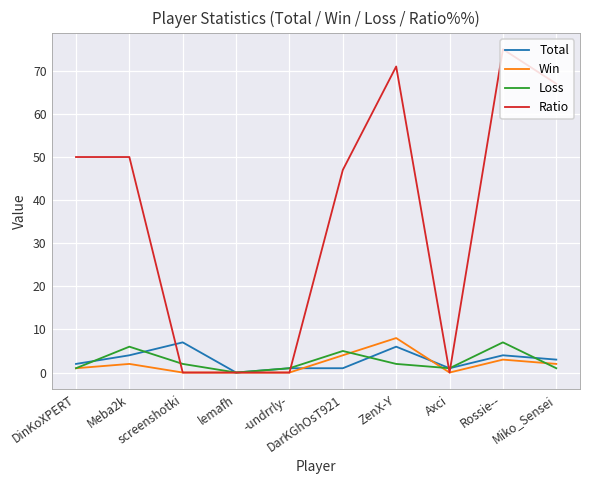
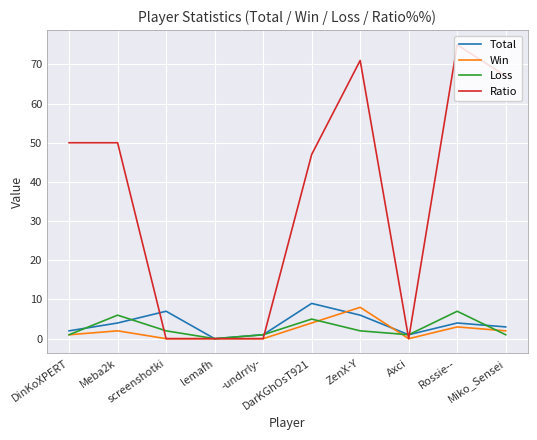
  {
    "Total": {
      "DinKoXPERT": 2,
      "Meba2k": 4,
      "screenshotki": 7,
-     "DarKGhOsT921": 1,
+     "DarKGhOsT921": 9,
      "ZenX-Y": 6,
      "Rossie--": 4,
      "Miko_Sensei": 3
    },
    "Win": {
      "Meba2k": 2,
      "DarKGhOsT921": 4,
      "ZenX-Y": 8,
      "Rossie--": 3,
      "Miko_Sensei": 2
    },
    "Loss": {
      "Meba2k": 6,
      "screenshotki": 2,
      "DarKGhOsT921": 5,
      "ZenX-Y": 2,
      "Rossie--": 7,
      "Miko_Sensei": 1
    },
    "Ratio": {
      "DinKoXPERT": 50,
      "Meba2k": 50,
      "DarKGhOsT921": 47,
      "ZenX-Y": 71
    }
  }
